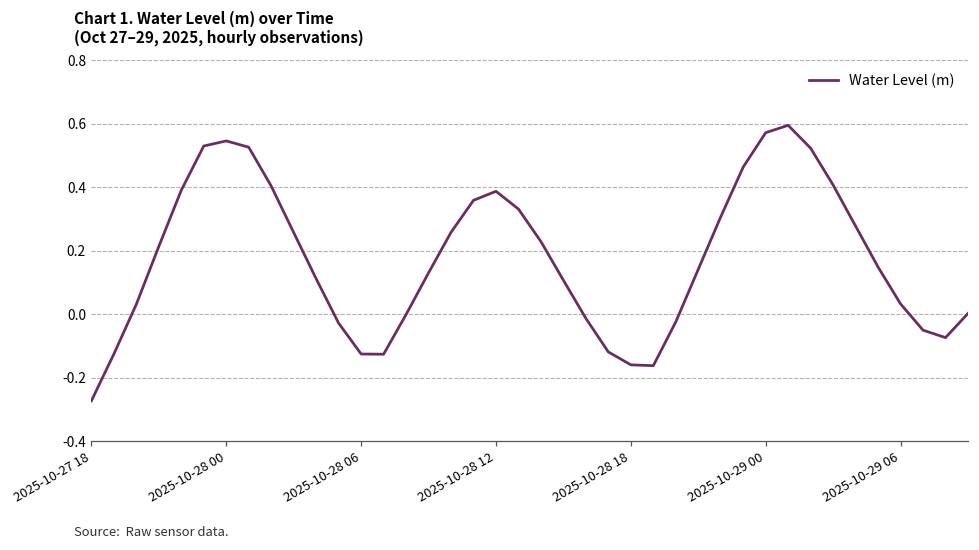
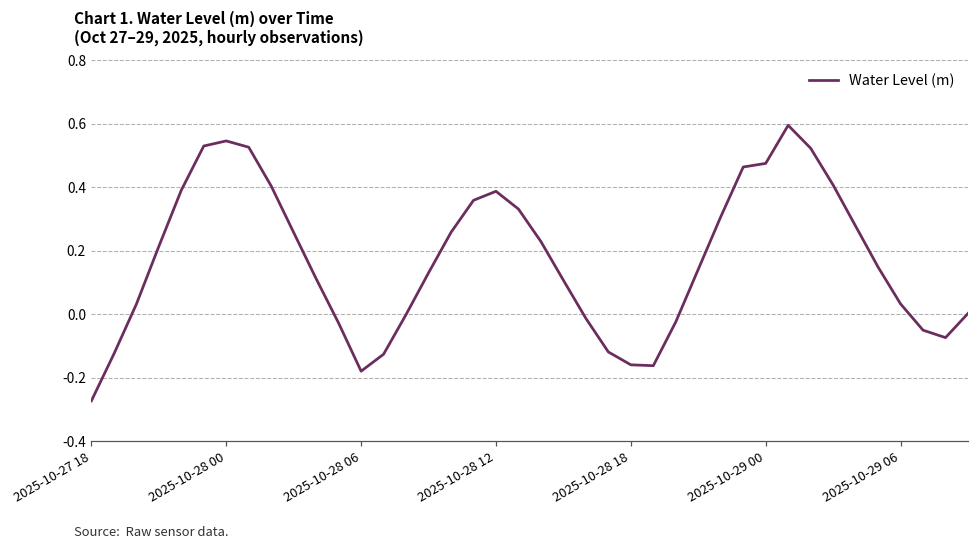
  {
    "2025-10-27 18": -0.27,
    "2025-10-28 00": 0.55,
-   "2025-10-28 06": -0.12,
+   "2025-10-28 06": -0.18,
    "2025-10-28 12": 0.39,
    "2025-10-28 18": -0.16,
-   "2025-10-29 00": 0.57,
+   "2025-10-29 00": 0.48,
    "2025-10-29 06": 0.03
  }
